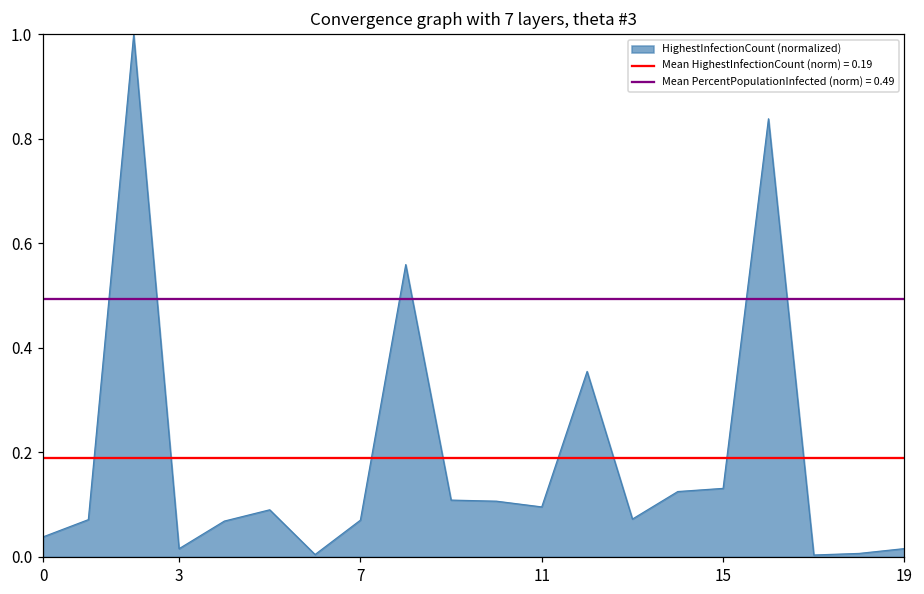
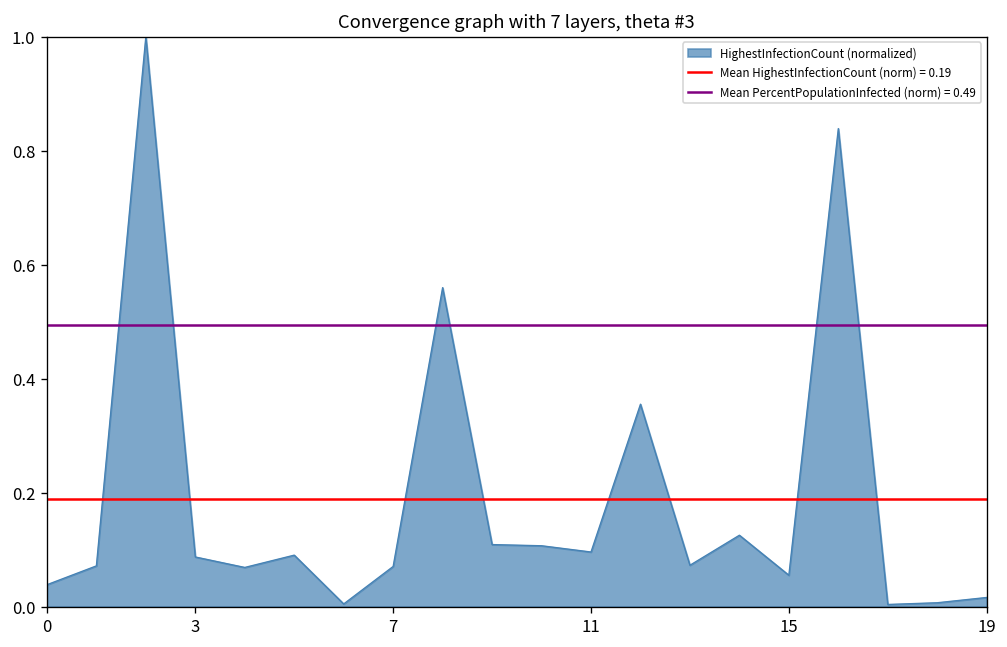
  {
    "0": 0.04,
-   "3": 0.02,
+   "3": 0.09,
    "7": 0.07,
    "11": 0.10,
-   "15": 0.13,
+   "15": 0.05,
    "19": 0.02
  }
